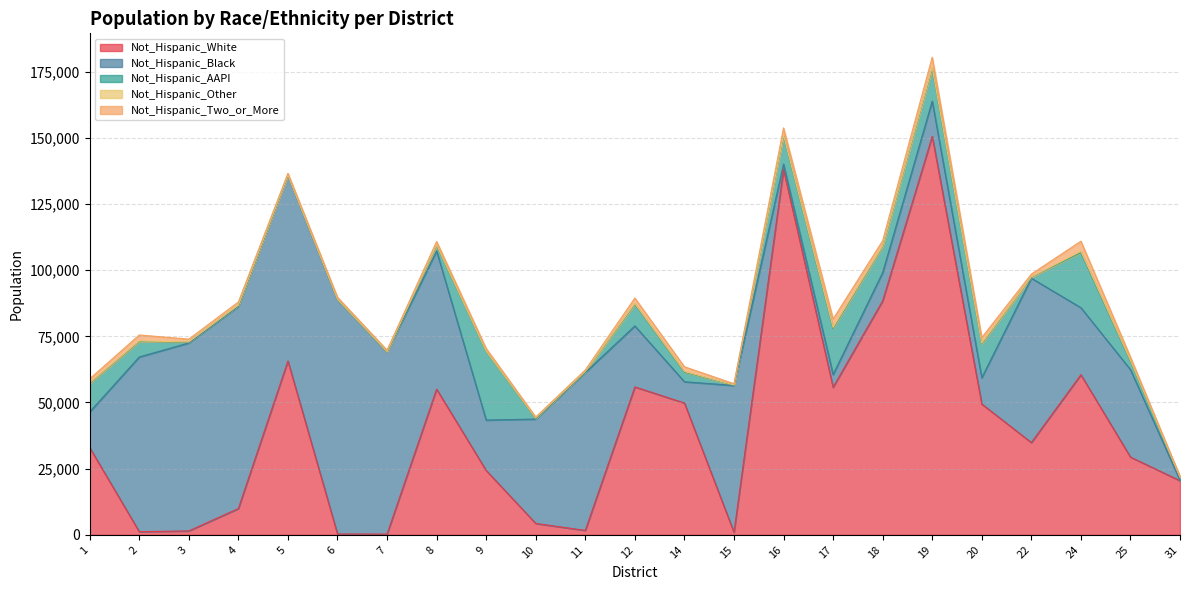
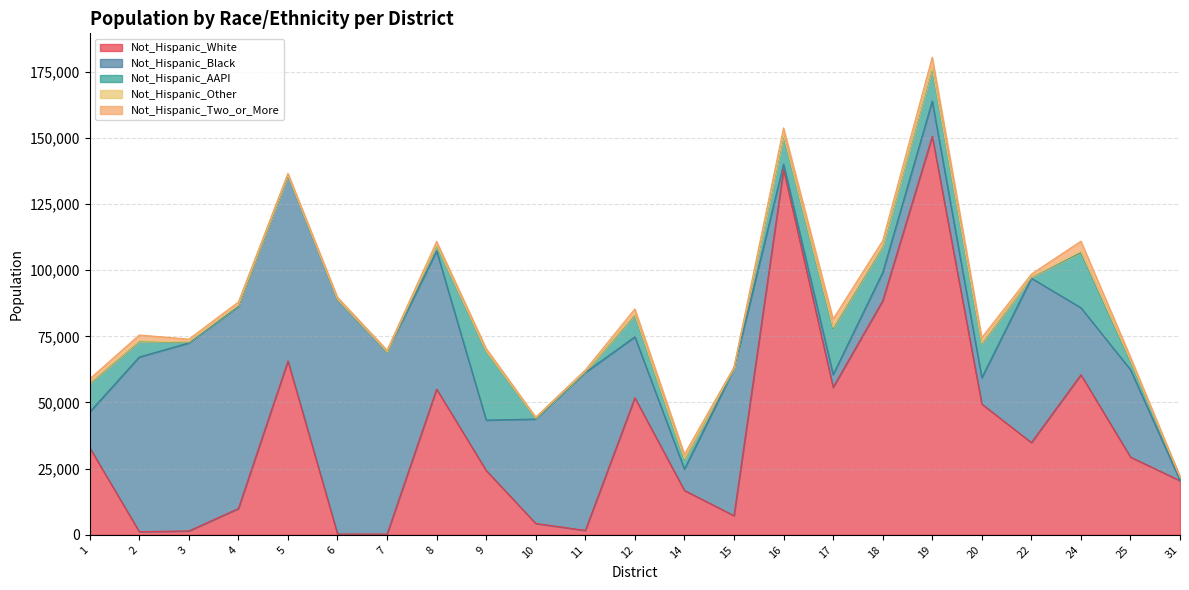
  {
    "Not_Hispanic_White": {
      "1": "33,000",
      "2": "1,000",
      "3": "1,000",
      "4": "10,000",
      "5": "66,000",
      "6": "0",
      "7": "0",
      "8": "55,000",
      "9": "24,000",
      "10": "4,000",
      "11": "2,000",
-     "12": "56,000",
-     "14": "50,000",
-     "15": "1,000",
+     "12": "52,000",
+     "14": "17,000",
+     "15": "7,000",
      "16": "138,000",
      "17": "56,000",
      "18": "88,000",
      "19": "151,000",
      "20": "49,000",
      "22": "35,000",
      "24": "60,000",
      "25": "29,000"
    }
  }
